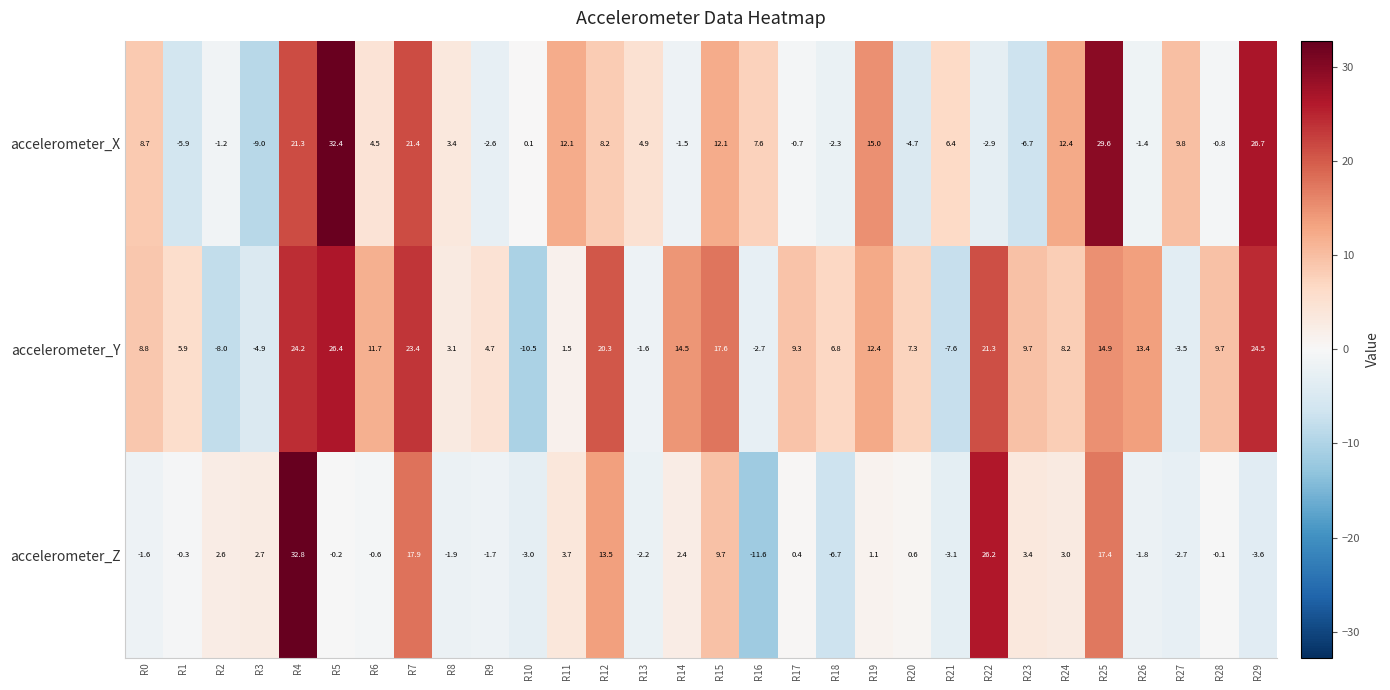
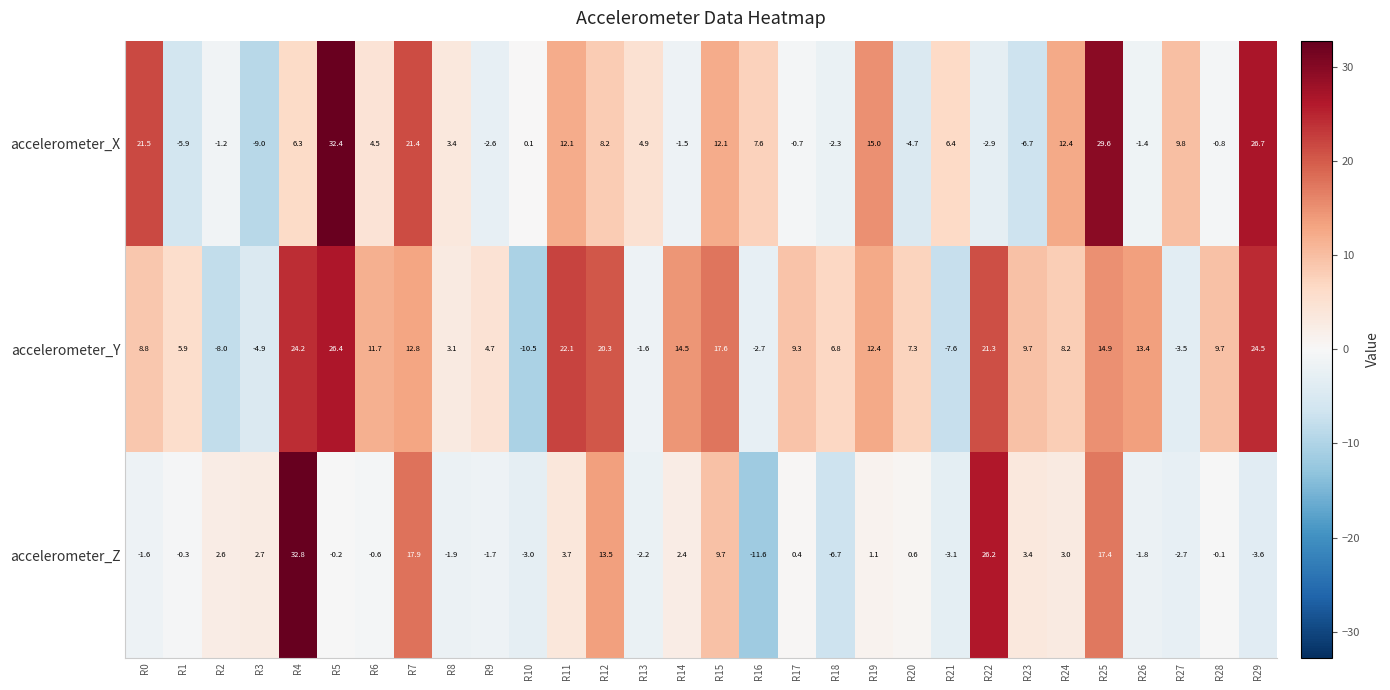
  {
    "accelerometer_X": {
-     "R0": 8.7,
+     "R0": 21.5,
      "R1": -5.9,
      "R2": -1.2,
      "R3": -9.0,
-     "R4": 21.3,
+     "R4": 6.3,
      "R5": 32.4,
      "R6": 4.5,
      "R7": 21.4,
      "R8": 3.4,
      "R9": -2.6,
      "R10": 0.1,
      "R11": 12.1,
      "R12": 8.2,
      "R13": 4.9,
      "R14": -1.5,
      "R15": 12.1,
      "R16": 7.6,
      "R17": -0.7,
      "R18": -2.3,
      "R19": 15.0,
      "R20": -4.7,
      "R21": 6.4,
      "R22": -2.9,
      "R23": -6.7,
      "R24": 12.4,
      "R25": 29.6,
      "R26": -1.4,
      "R27": 9.8,
      "R28": -0.8,
      "R29": 26.7
    },
    "accelerometer_Y": {
      "R0": 8.8,
      "R1": 5.9,
      "R2": -8.0,
      "R3": -4.9,
      "R4": 24.2,
      "R5": 26.4,
      "R6": 11.7,
-     "R7": 23.4,
+     "R7": 12.8,
      "R8": 3.1,
      "R9": 4.7,
      "R10": -10.5,
-     "R11": 1.5,
+     "R11": 22.1,
      "R12": 20.3,
      "R13": -1.6,
      "R14": 14.5,
      "R15": 17.6,
      "R16": -2.7,
      "R17": 9.3,
      "R18": 6.8,
      "R19": 12.4,
      "R20": 7.3,
      "R21": -7.6,
      "R22": 21.3,
      "R23": 9.7,
      "R24": 8.2,
      "R25": 14.9,
      "R26": 13.4,
      "R27": -3.5,
      "R28": 9.7,
      "R29": 24.5
    },
    "accelerometer_Z": {
      "R0": -1.6,
      "R1": -0.3,
      "R2": 2.6,
      "R3": 2.7,
      "R4": 32.8,
      "R5": -0.2,
      "R6": -0.6,
      "R7": 17.9,
      "R8": -1.9,
      "R9": -1.7,
      "R10": -3.0,
      "R11": 3.7,
      "R12": 13.5,
      "R13": -2.2,
      "R14": 2.4,
      "R15": 9.7,
      "R16": -11.6,
      "R17": 0.4,
      "R18": -6.7,
      "R19": 1.1,
      "R20": 0.6,
      "R21": -3.1,
      "R22": 26.2,
      "R23": 3.4,
      "R24": 3.0,
      "R25": 17.4,
      "R26": -1.8,
      "R27": -2.7,
      "R28": -0.1,
      "R29": -3.6
    }
  }
